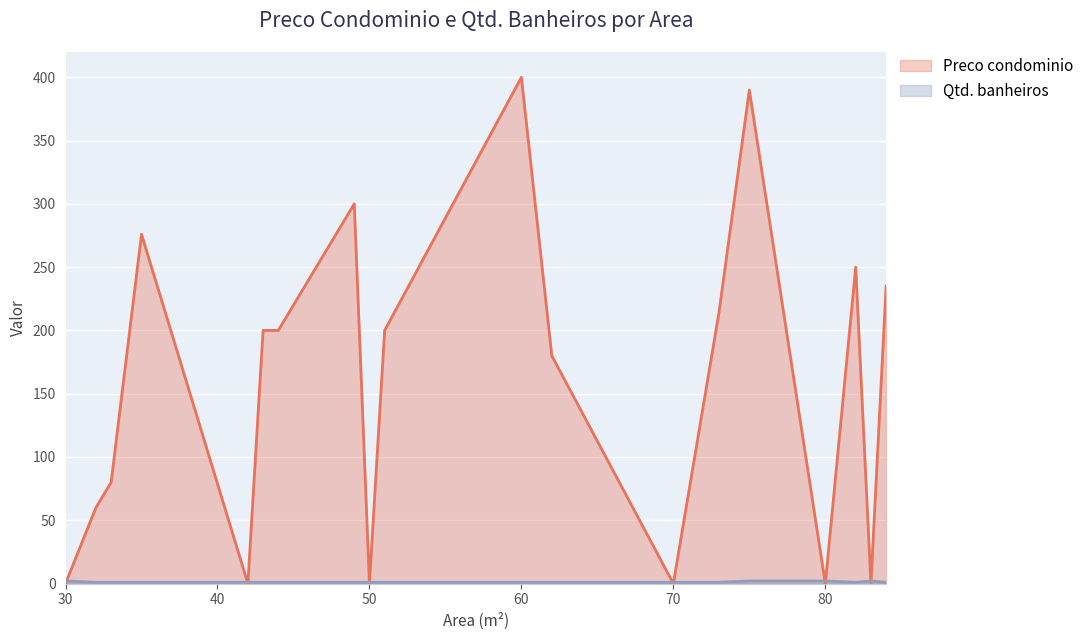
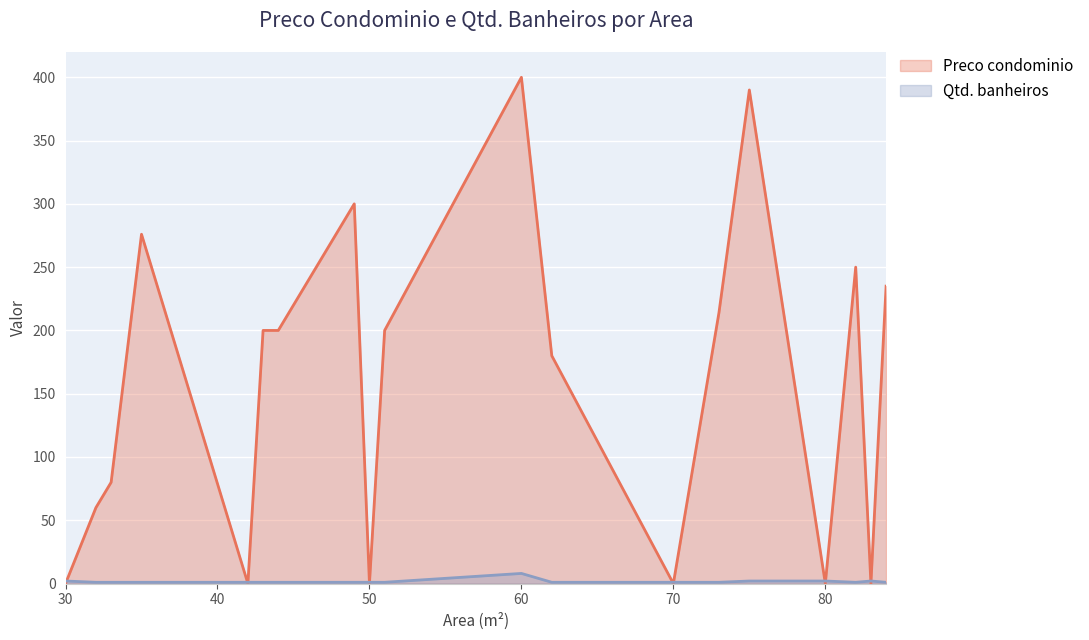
  {
    "Preco condominio": {
      "30": 0,
      "60": 400,
      "80": 0
    },
    "Qtd. banheiros": {
      "30": 2,
-     "60": 1,
+     "60": 8,
      "80": 2
    }
  }
